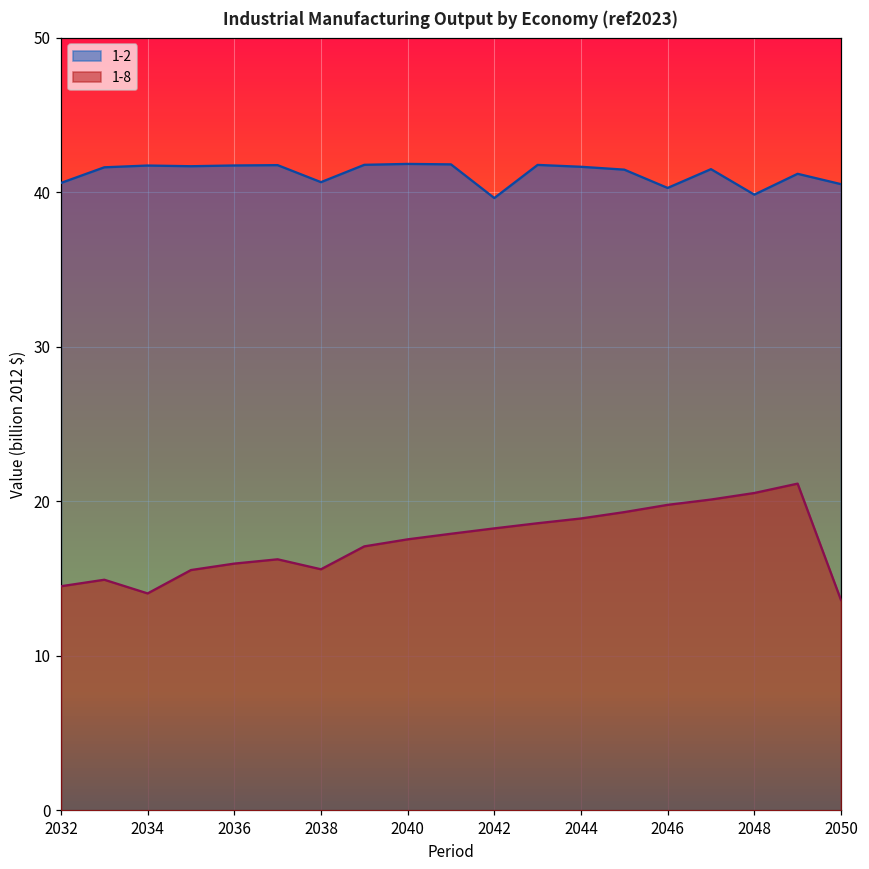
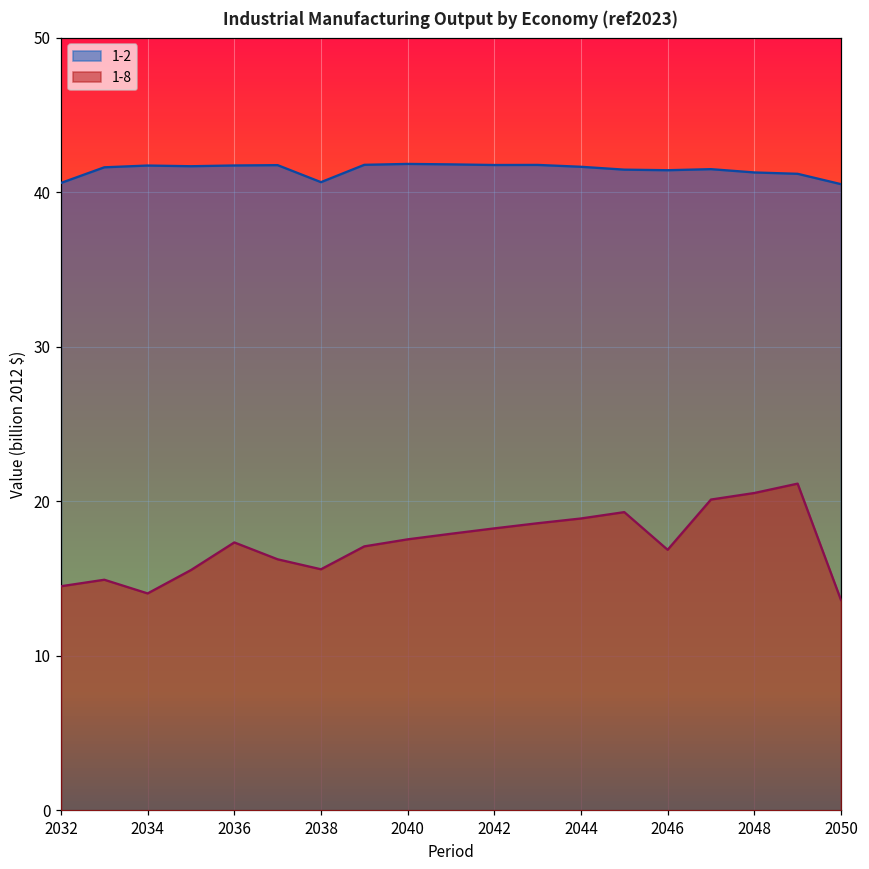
  {
    "1-2": {
      "2032": 40.6,
      "2034": 41.7,
      "2036": 41.7,
      "2038": 40.6,
      "2040": 41.8,
-     "2042": 39.6,
+     "2042": 41.8,
      "2044": 41.6,
-     "2046": 40.3,
-     "2048": 39.8,
+     "2046": 41.4,
+     "2048": 41.3,
      "2050": 40.5
    },
    "1-8": {
      "2032": 14.5,
      "2034": 14.0,
-     "2036": 16.0,
+     "2036": 17.3,
      "2038": 15.6,
      "2040": 17.5,
      "2042": 18.2,
      "2044": 18.9,
-     "2046": 19.8,
+     "2046": 16.9,
      "2048": 20.5,
      "2050": 13.6
    }
  }
